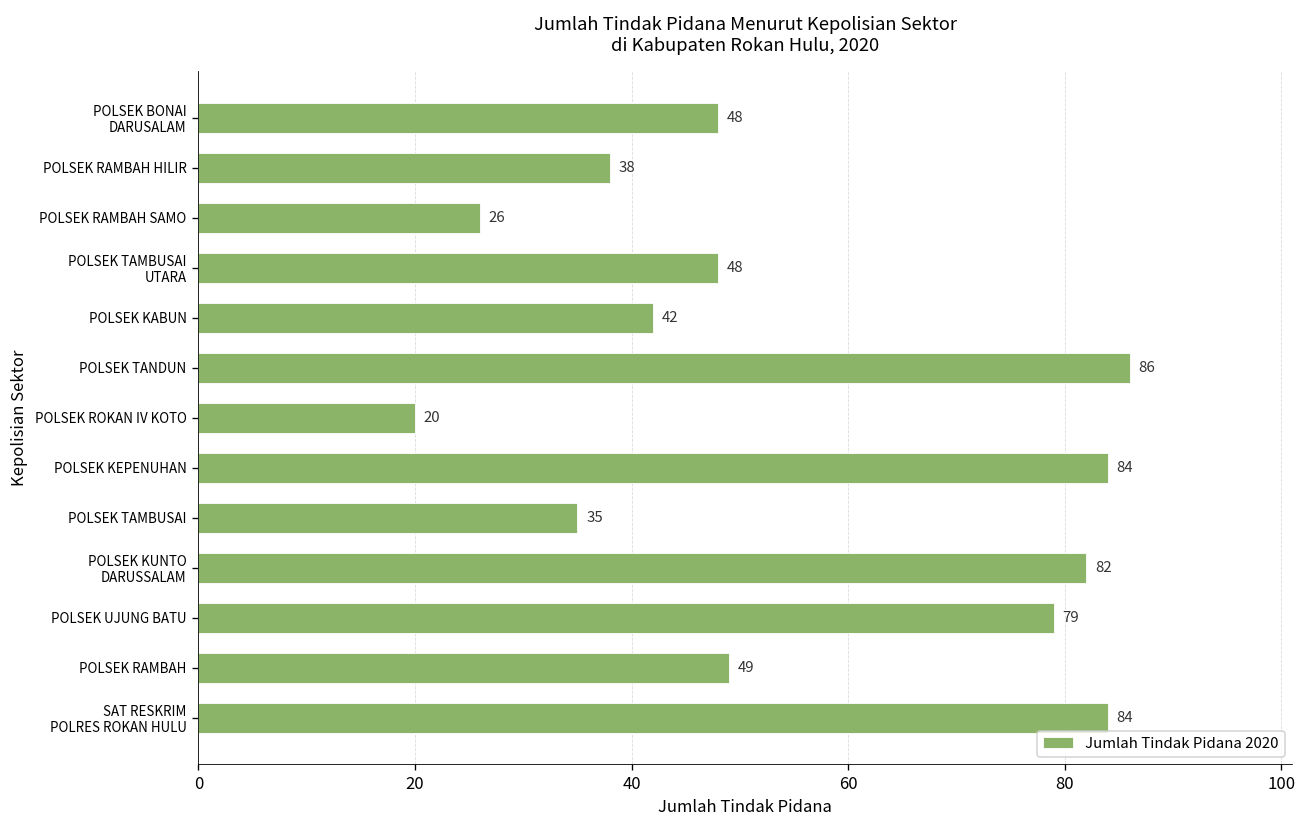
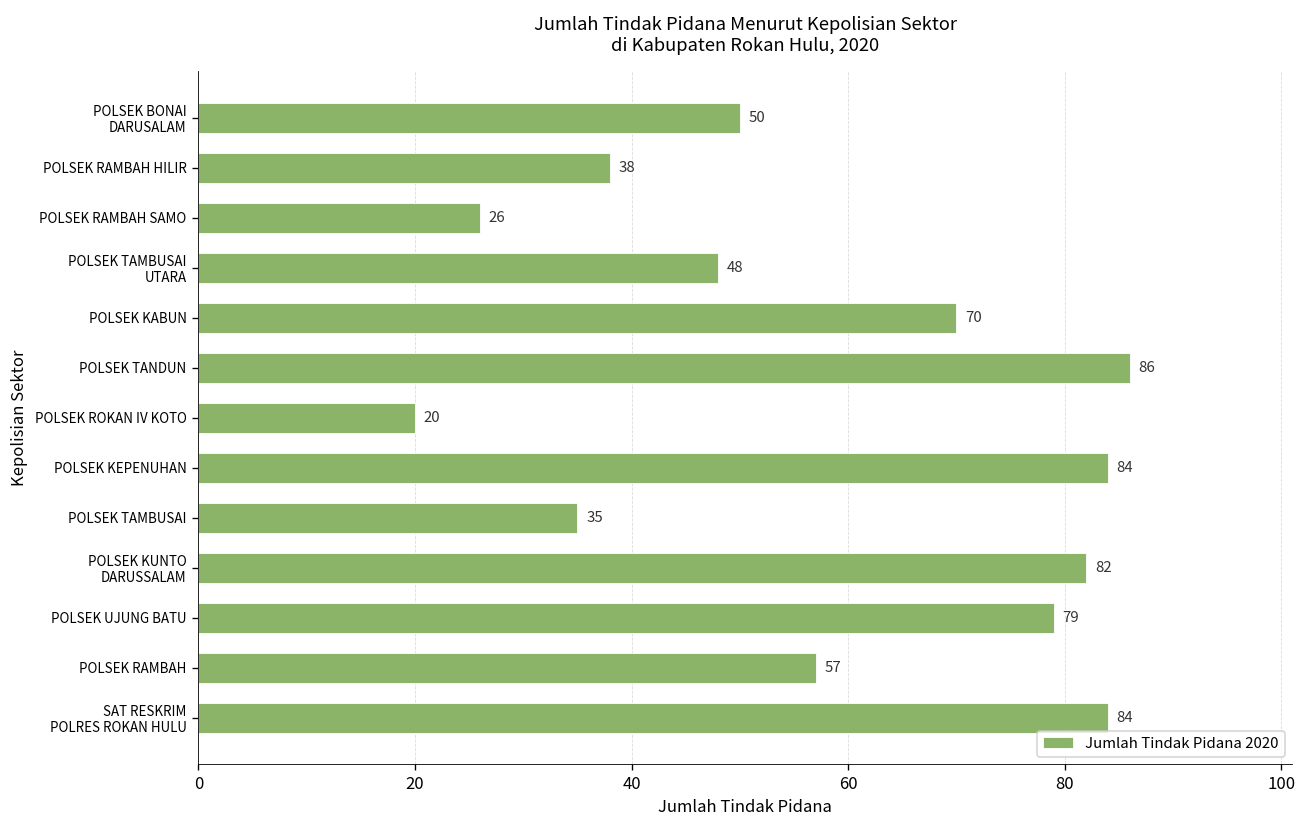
  {
-   "POLSEK BONAI DARUSALAM": 48,
+   "POLSEK BONAI DARUSALAM": 50,
    "POLSEK RAMBAH HILIR": 38,
    "POLSEK RAMBAH SAMO": 26,
    "POLSEK TAMBUSAI UTARA": 48,
-   "POLSEK KABUN": 42,
+   "POLSEK KABUN": 70,
    "POLSEK TANDUN": 86,
    "POLSEK ROKAN IV KOTO": 20,
    "POLSEK KEPENUHAN": 84,
    "POLSEK TAMBUSAI": 35,
    "POLSEK KUNTO DARUSSALAM": 82,
    "POLSEK UJUNG BATU": 79,
-   "POLSEK RAMBAH": 49,
+   "POLSEK RAMBAH": 57,
    "SAT RESKRIM POLRES ROKAN HULU": 84
  }
